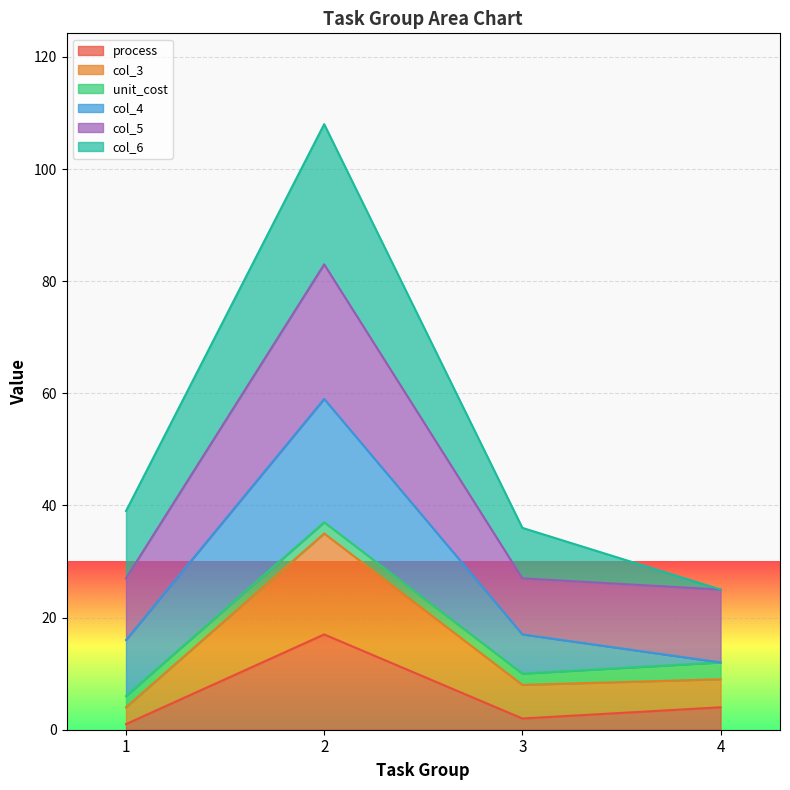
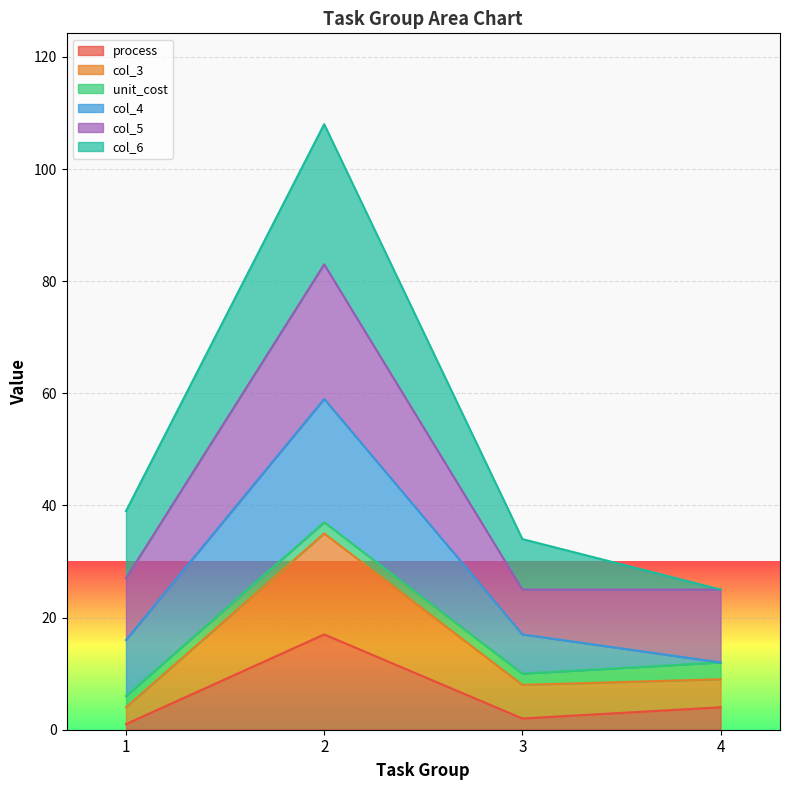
  {
    "col_4": {
      "1": 10,
      "2": 22,
      "3": 7
    },
    "col_5": {
      "1": 11,
      "2": 24,
-     "3": 10
+     "3": 8
    }
  }
